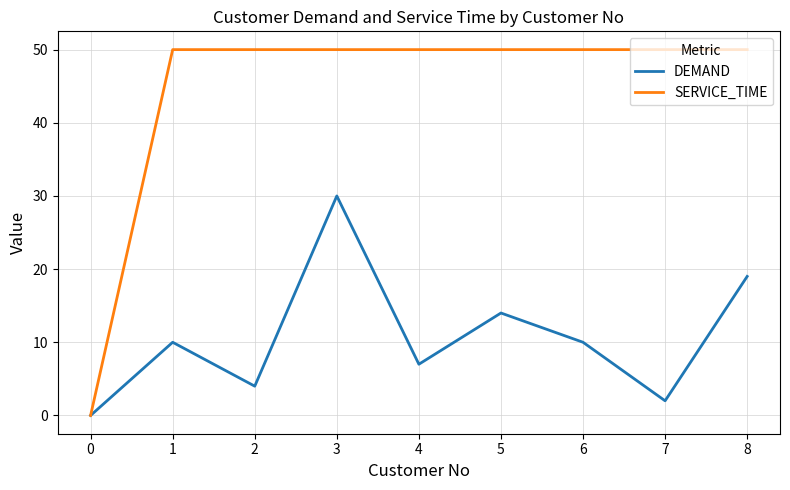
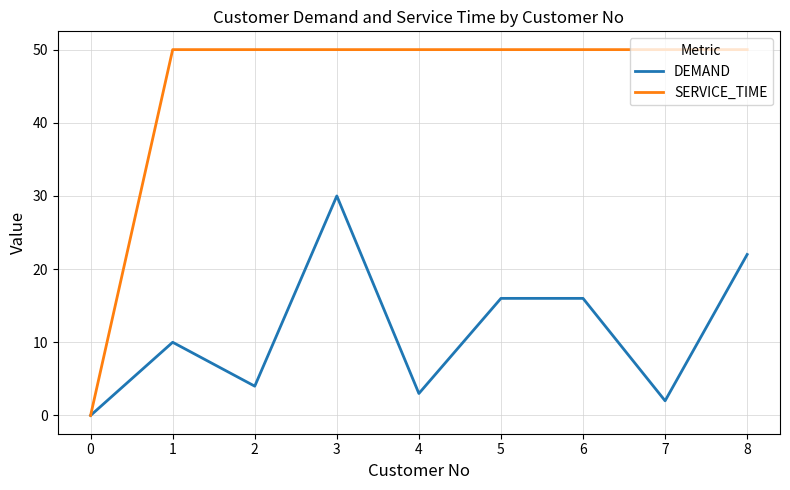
  {
    "DEMAND": {
      "1": 10,
      "2": 4,
      "3": 30,
-     "4": 7,
-     "5": 14,
-     "6": 10,
+     "4": 3,
+     "5": 16,
+     "6": 16,
      "7": 2,
-     "8": 19
+     "8": 22
    },
    "SERVICE_TIME": {
      "1": 50,
      "2": 50,
      "3": 50,
      "4": 50,
      "5": 50,
      "6": 50
    }
  }
